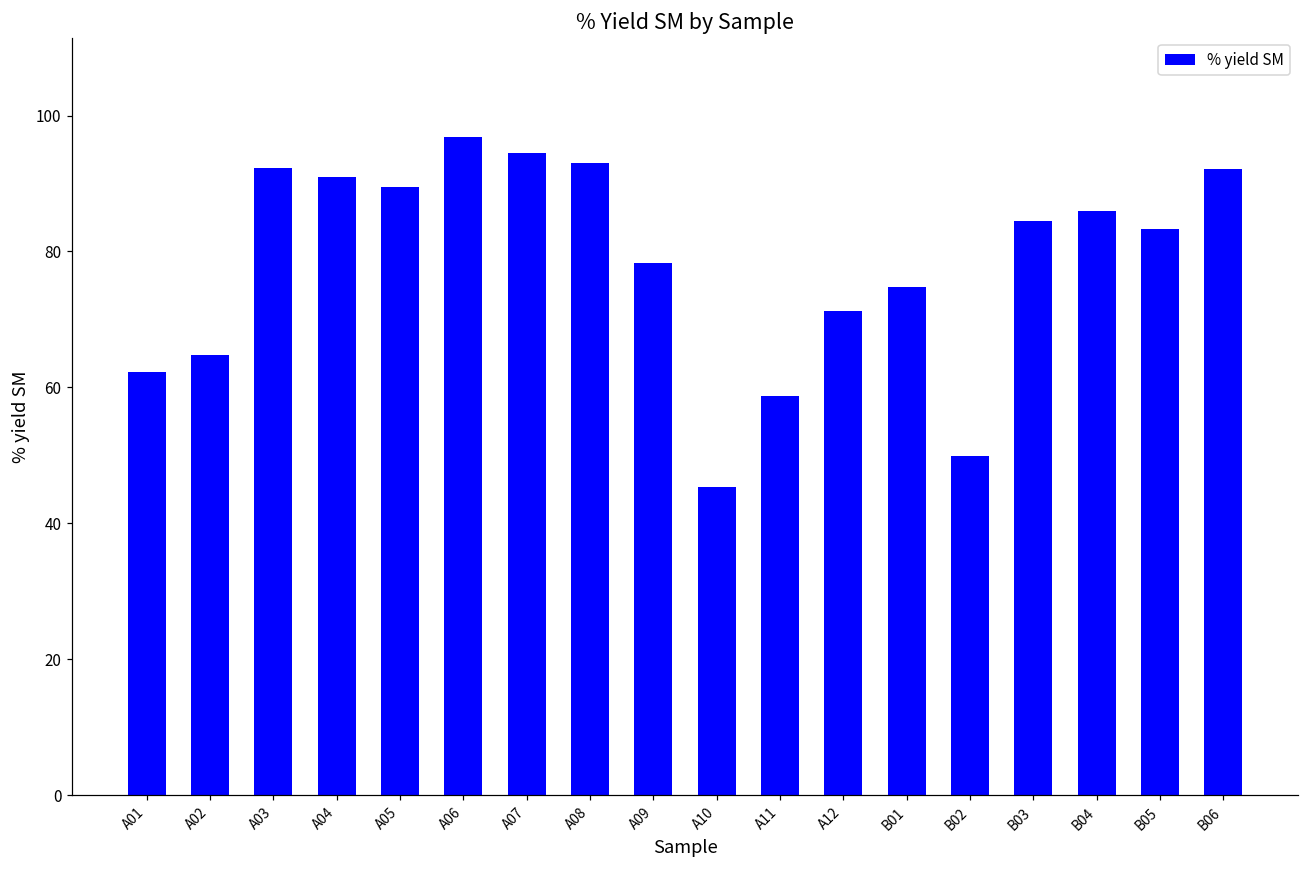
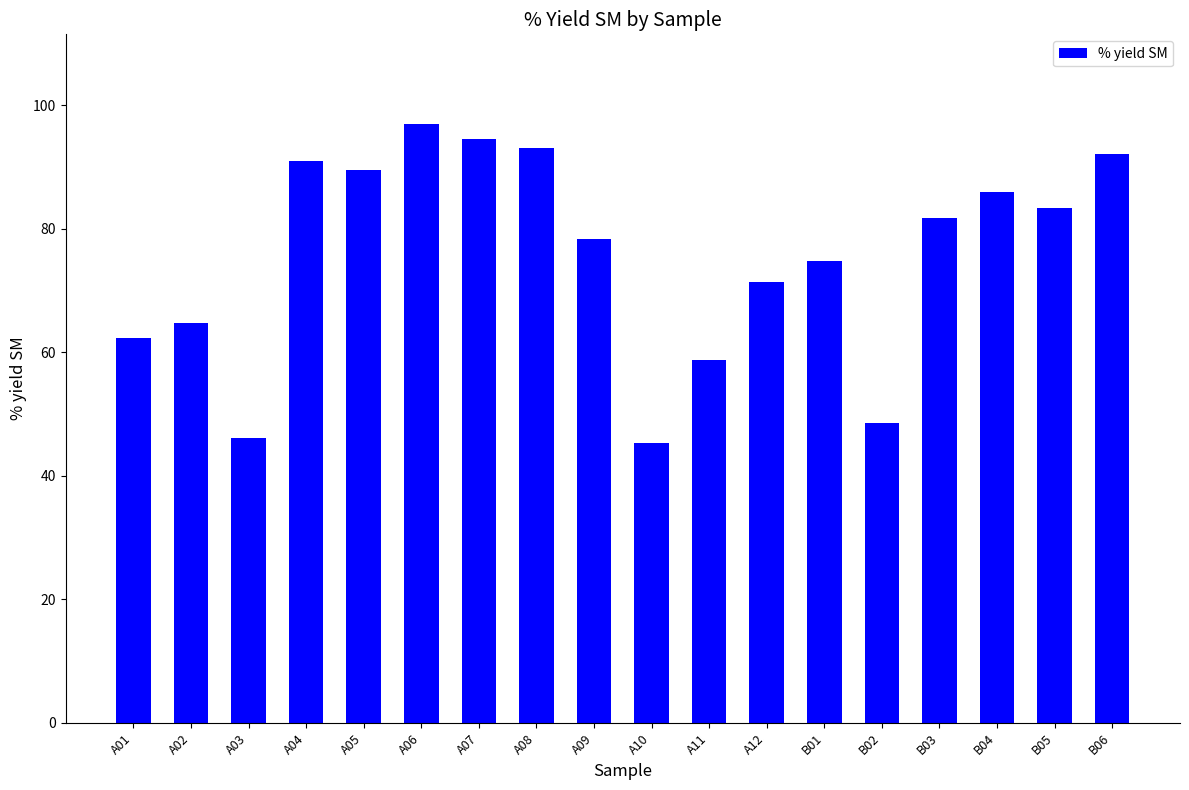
  {
    "A01": 62,
    "A02": 65,
-   "A03": 92,
+   "A03": 46,
    "A04": 91,
    "A05": 89,
    "A06": 97,
    "A07": 94,
    "A08": 93,
    "A09": 78,
    "A10": 45,
    "A11": 59,
    "A12": 71,
    "B01": 75,
-   "B02": 50,
-   "B03": 84,
+   "B02": 48,
+   "B03": 82,
    "B04": 86,
    "B05": 83,
    "B06": 92
  }
